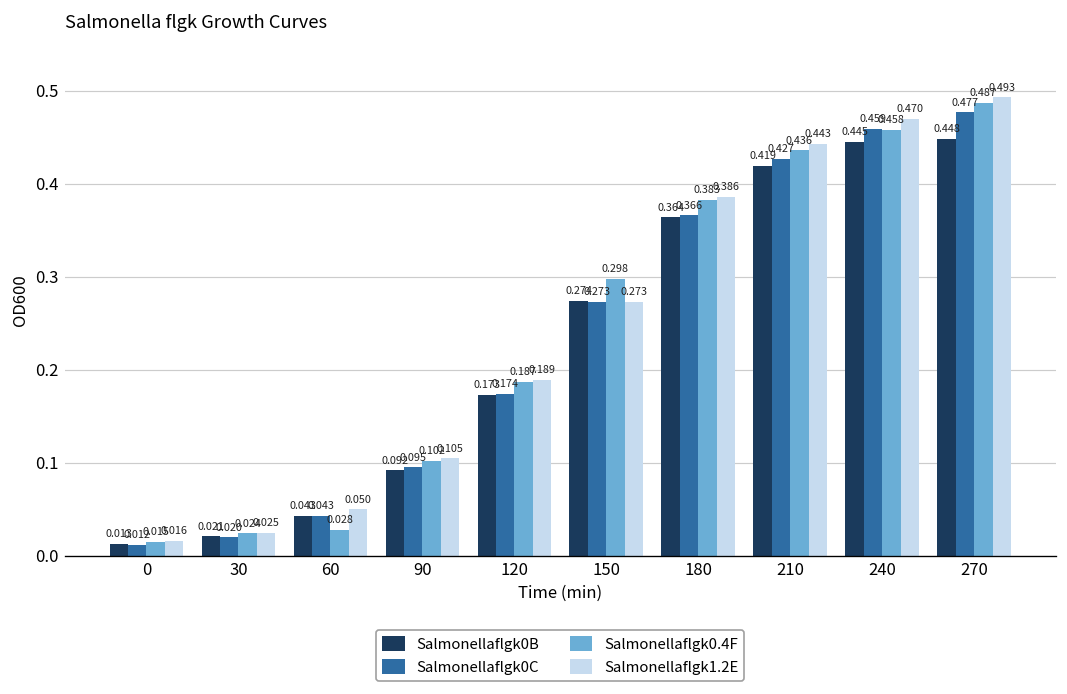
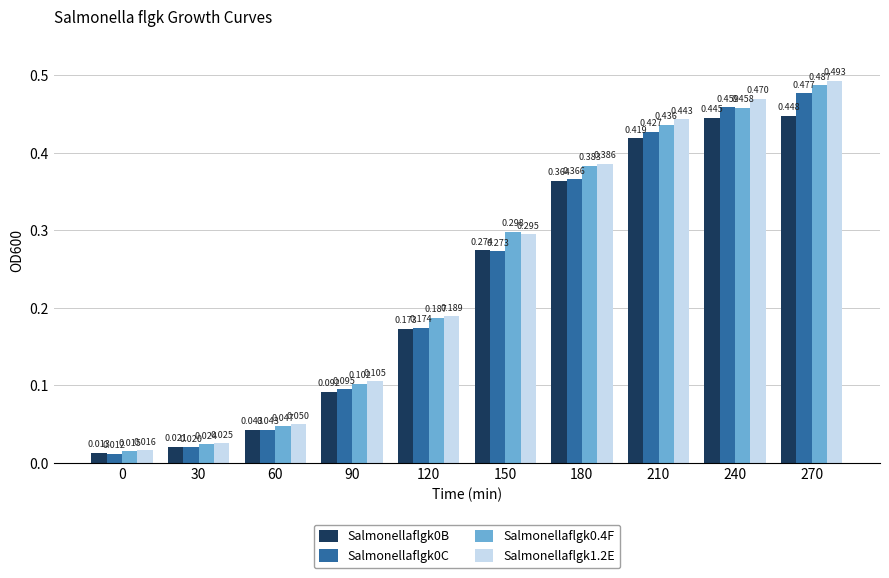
  {
    "Salmonellaflgk0B": {
      "210": 0.419,
      "240": 0.445,
      "270": 0.448
    },
    "Salmonellaflgk0C": {
      "210": 0.427,
      "270": 0.477
    },
    "Salmonellaflgk0.4F": {
-     "60": 0.028,
+     "60": 0.047,
      "210": 0.436
    },
    "Salmonellaflgk1.2E": {
-     "150": 0.273,
+     "150": 0.295,
      "210": 0.443,
      "240": 0.470
    }
  }
